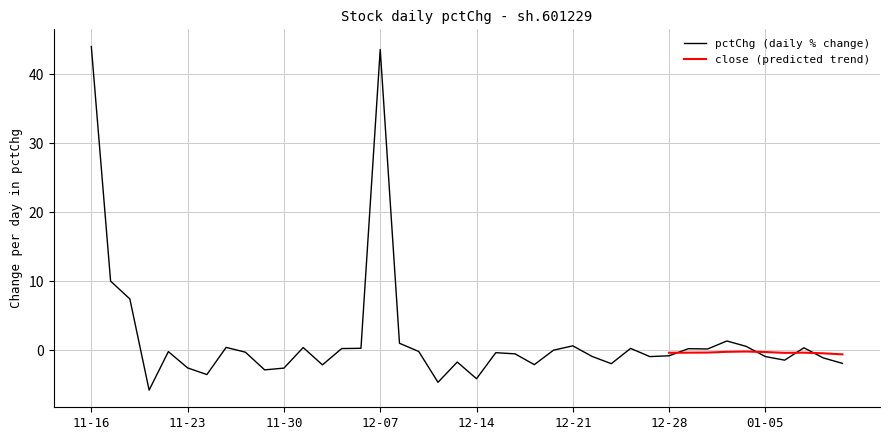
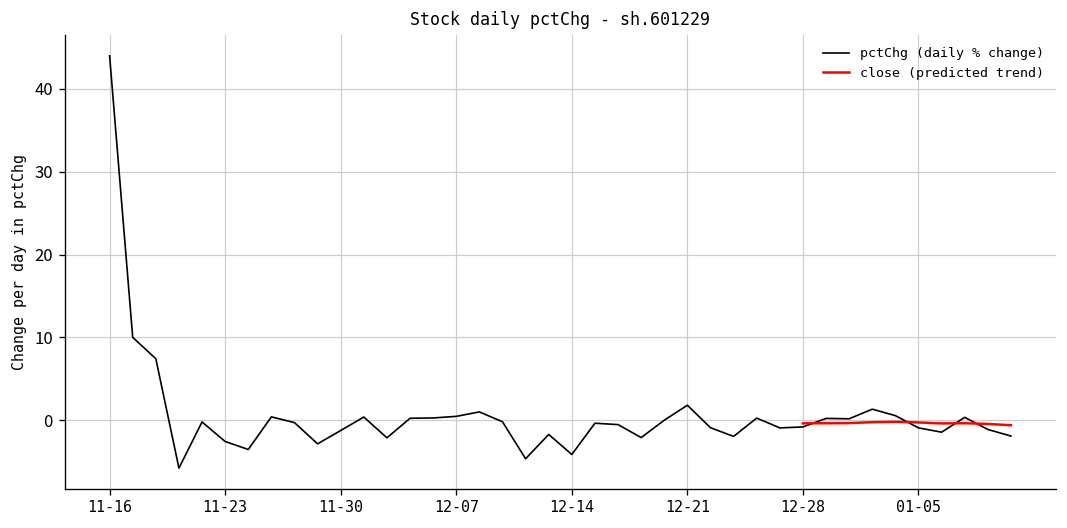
  {
    "pctChg (daily % change)": {
      "11-16": 44,
      "11-23": -3,
-     "11-30": -3,
-     "12-07": 44,
+     "11-30": -1,
+     "12-07": 0,
      "12-14": -4,
-     "12-21": 1,
+     "12-21": 2,
      "12-28": -1,
      "01-05": -1
    },
    "close (predicted trend)": {
      "12-28": 0,
      "01-05": 0
    }
  }
